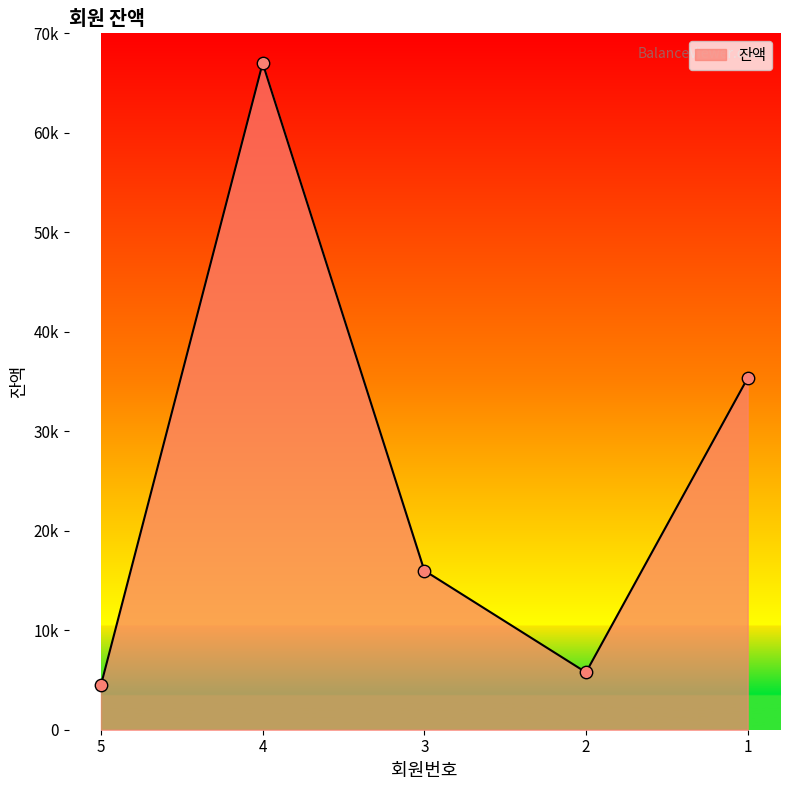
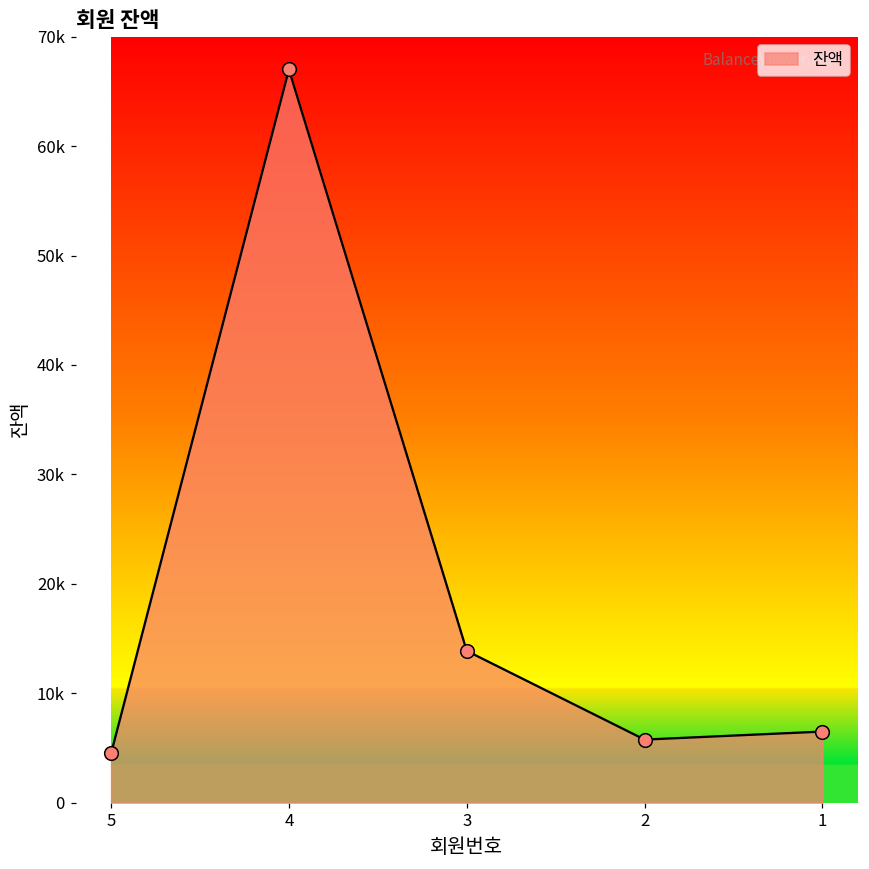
  {
    "5": 5000,
    "4": 67000,
-   "3": 16000,
+   "3": 14000,
    "2": 6000,
-   "1": 35000
+   "1": 7000
  }
